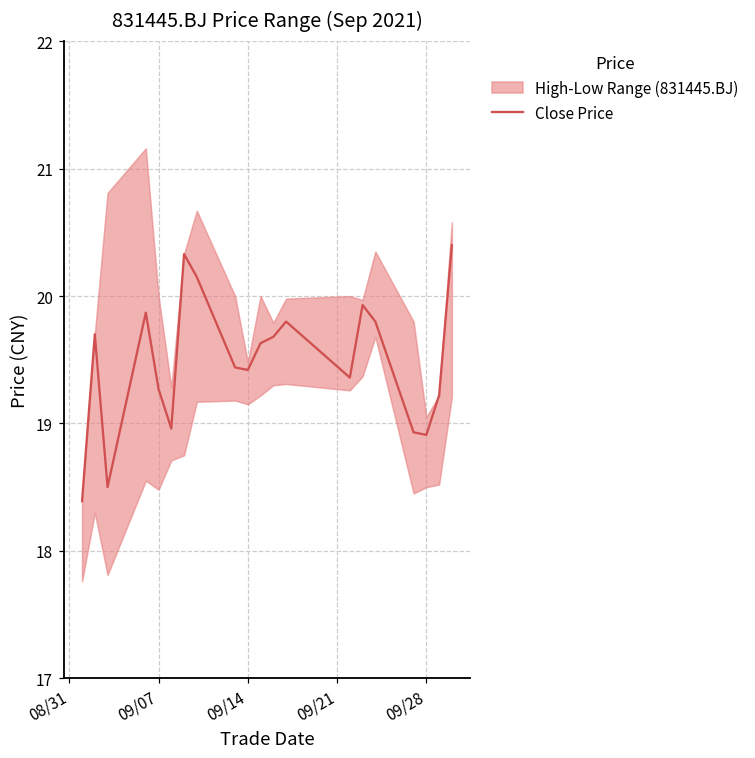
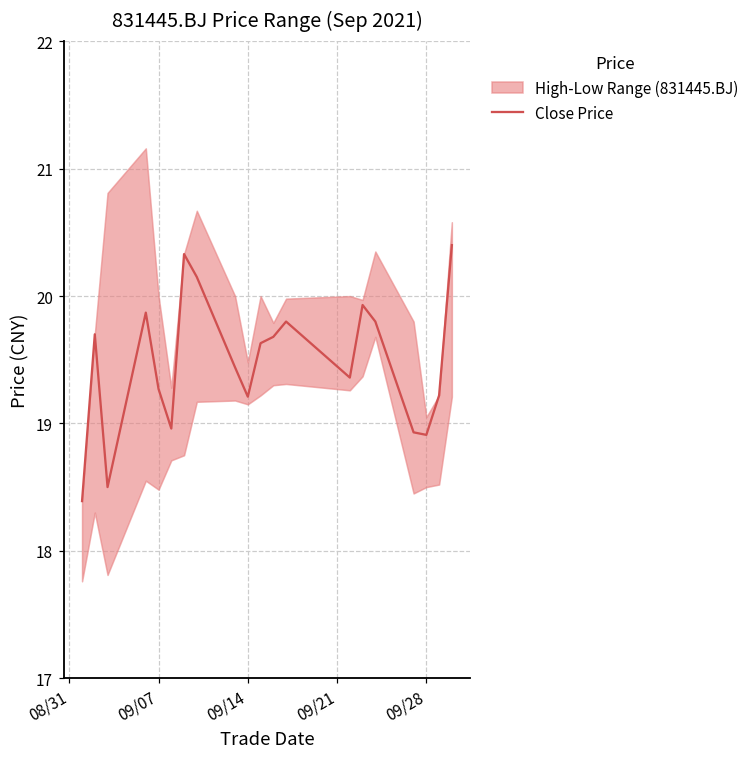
  {
    "Close Price": {
      "09/07": 19.27,
-     "09/14": 19.42,
+     "09/14": 19.21,
      "09/28": 18.91
    }
  }
